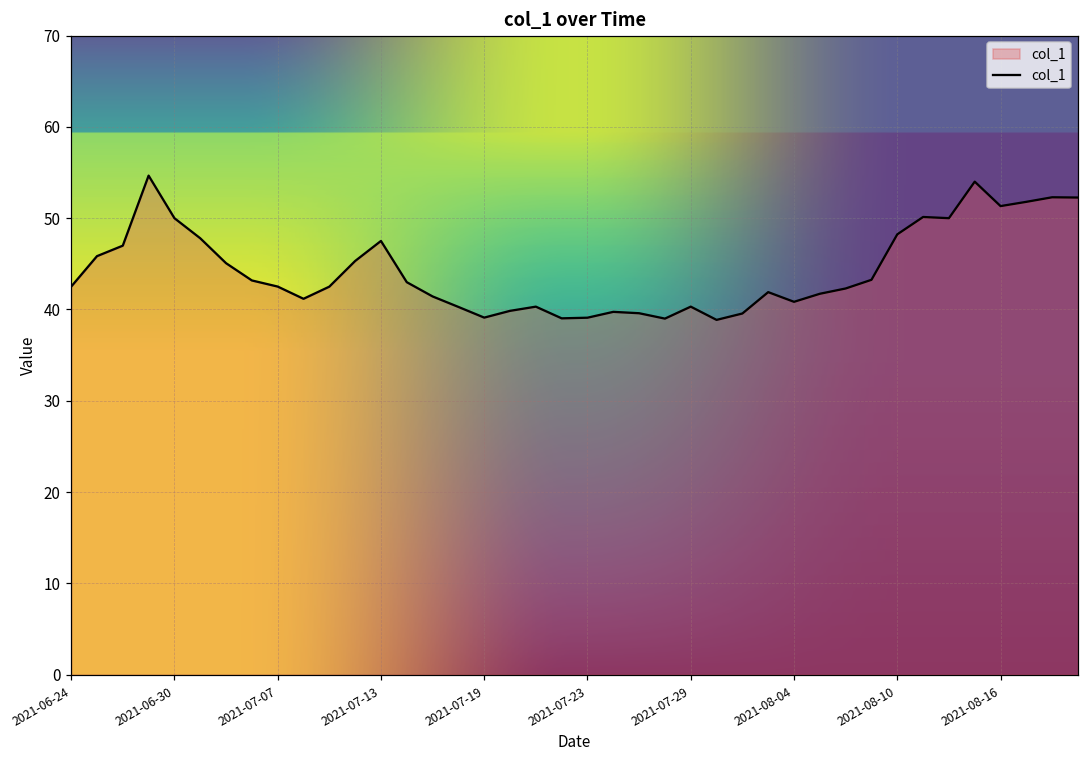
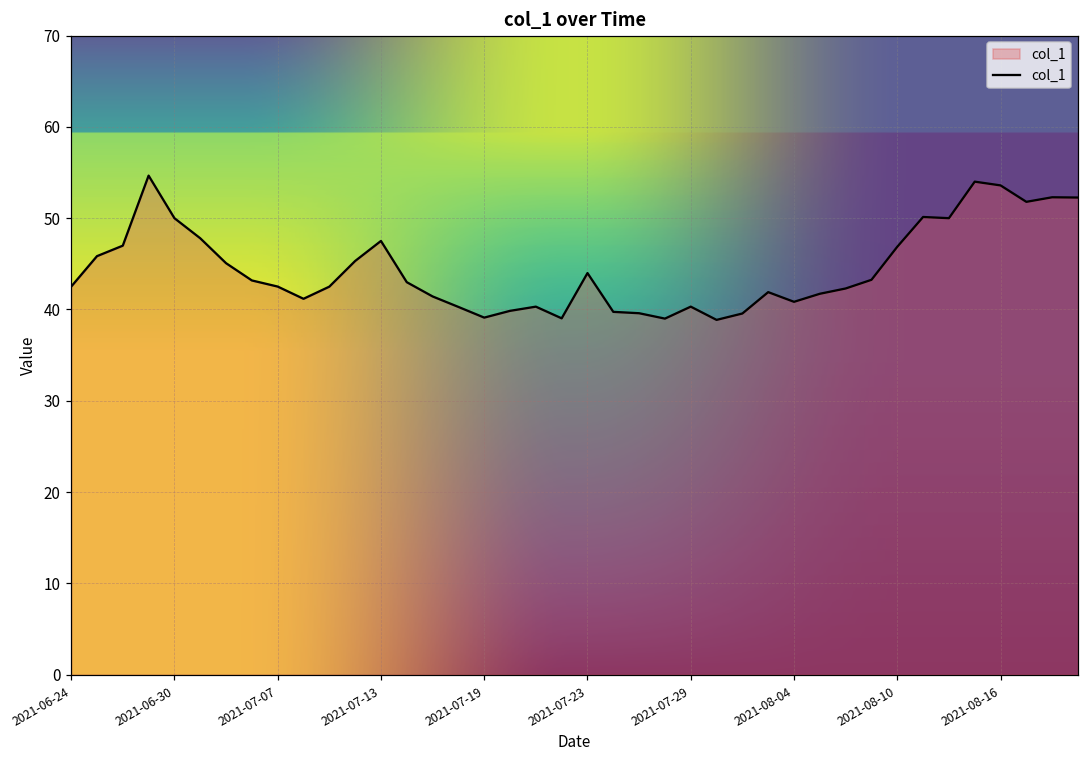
  {
    "2021-06-24": 43,
    "2021-06-30": 50,
    "2021-07-07": 43,
    "2021-07-13": 48,
    "2021-07-19": 39,
-   "2021-07-23": 39,
+   "2021-07-23": 44,
    "2021-07-29": 40,
    "2021-08-04": 41,
-   "2021-08-10": 48,
-   "2021-08-16": 51
+   "2021-08-10": 47,
+   "2021-08-16": 54
  }
